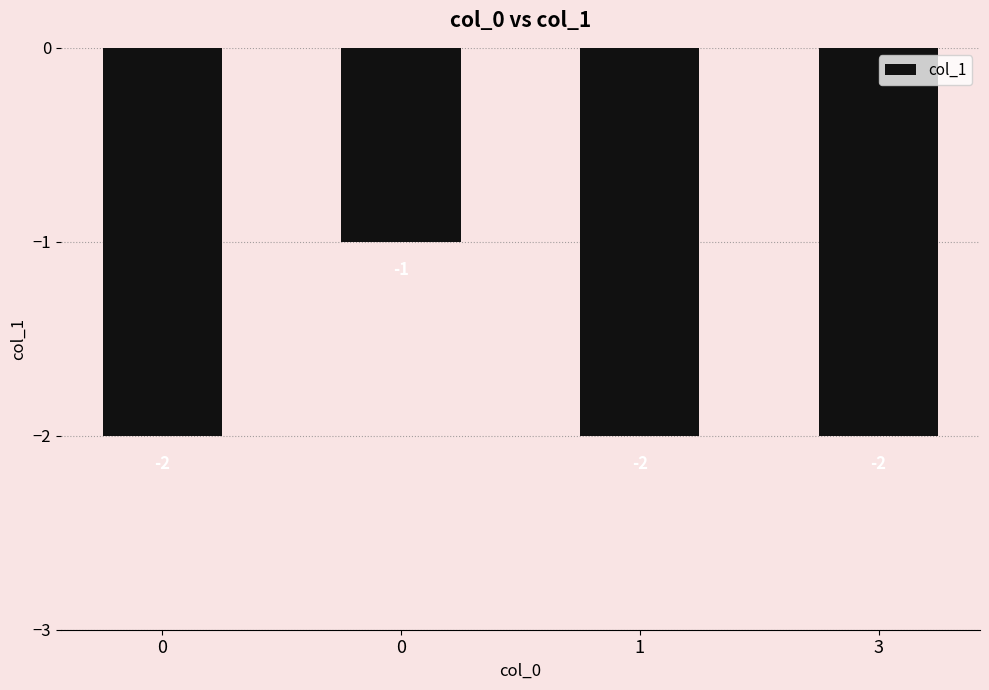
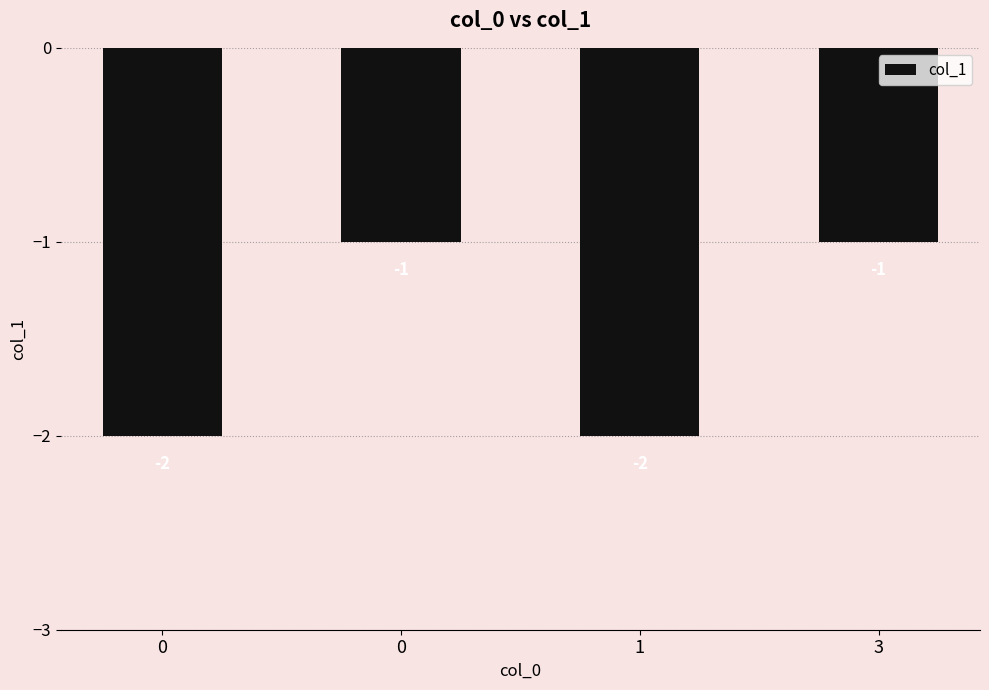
  {
    "1": -2,
-   "3": -2
+   "3": -1
  }
